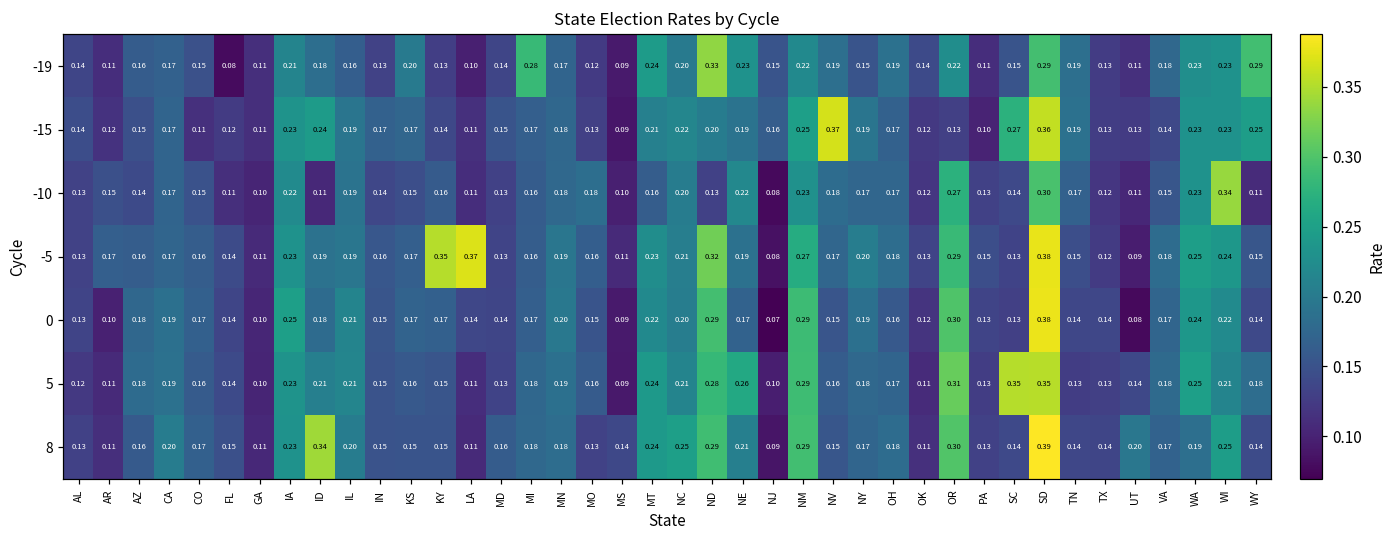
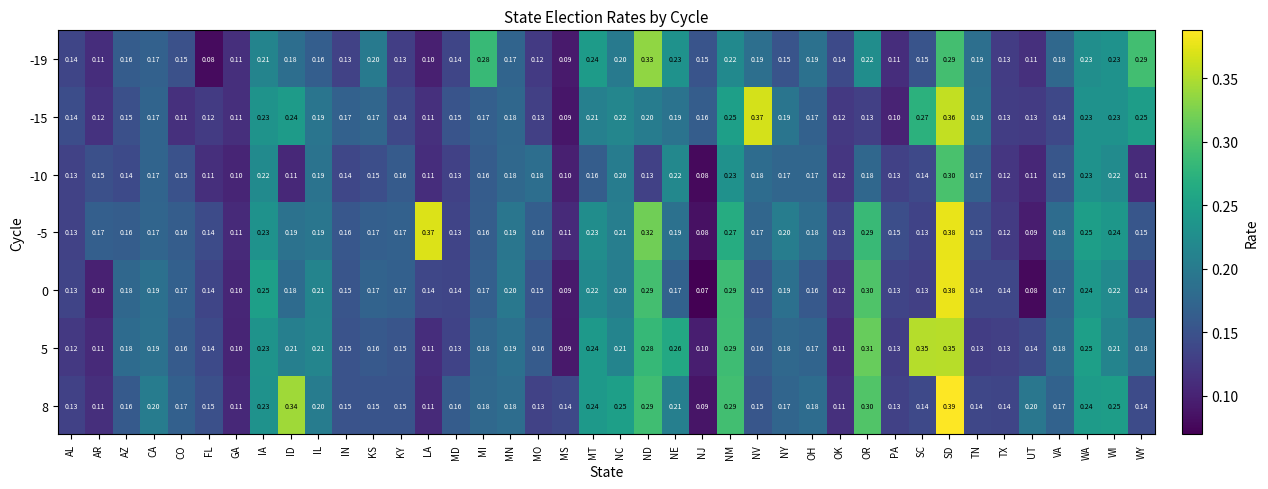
  {
    "-10": {
      "AL": 0.13,
      "AR": 0.15,
      "AZ": 0.14,
      "CA": 0.17,
      "CO": 0.15,
      "FL": 0.11,
      "GA": 0.10,
      "IA": 0.22,
      "ID": 0.11,
      "IL": 0.19,
      "IN": 0.14,
      "KS": 0.15,
      "KY": 0.16,
      "LA": 0.11,
      "MD": 0.13,
      "MI": 0.16,
      "MN": 0.18,
      "MO": 0.18,
      "MS": 0.10,
      "MT": 0.16,
      "NC": 0.20,
      "ND": 0.13,
      "NE": 0.22,
      "NJ": 0.08,
      "NM": 0.23,
      "NV": 0.18,
      "NY": 0.17,
      "OH": 0.17,
      "OK": 0.12,
-     "OR": 0.27,
+     "OR": 0.18,
      "PA": 0.13,
      "SC": 0.14,
      "SD": 0.30,
      "TN": 0.17,
      "TX": 0.12,
      "UT": 0.11,
      "VA": 0.15,
      "WA": 0.23,
-     "WI": 0.34,
+     "WI": 0.22,
      "WY": 0.11
    },
    "-5": {
      "AL": 0.13,
      "AR": 0.17,
      "AZ": 0.16,
      "CA": 0.17,
      "CO": 0.16,
      "FL": 0.14,
      "GA": 0.11,
      "IA": 0.23,
      "ID": 0.19,
      "IL": 0.19,
      "IN": 0.16,
      "KS": 0.17,
-     "KY": 0.35,
+     "KY": 0.17,
      "LA": 0.37,
      "MD": 0.13,
      "MI": 0.16,
      "MN": 0.19,
      "MO": 0.16,
      "MS": 0.11,
      "MT": 0.23,
      "NC": 0.21,
      "ND": 0.32,
      "NE": 0.19,
      "NJ": 0.08,
      "NM": 0.27,
      "NV": 0.17,
      "NY": 0.20,
      "OH": 0.18,
      "OK": 0.13,
      "OR": 0.29,
      "PA": 0.15,
      "SC": 0.13,
      "SD": 0.38,
      "TN": 0.15,
      "TX": 0.12,
      "UT": 0.09,
      "VA": 0.18,
      "WA": 0.25,
      "WI": 0.24,
      "WY": 0.15
    },
    "8": {
      "AL": 0.13,
      "AR": 0.11,
      "AZ": 0.16,
      "CA": 0.20,
      "CO": 0.17,
      "FL": 0.15,
      "GA": 0.11,
      "IA": 0.23,
      "ID": 0.34,
      "IL": 0.20,
      "IN": 0.15,
      "KS": 0.15,
      "KY": 0.15,
      "LA": 0.11,
      "MD": 0.16,
      "MI": 0.18,
      "MN": 0.18,
      "MO": 0.13,
      "MS": 0.14,
      "MT": 0.24,
      "NC": 0.25,
      "ND": 0.29,
      "NE": 0.21,
      "NJ": 0.09,
      "NM": 0.29,
      "NV": 0.15,
      "NY": 0.17,
      "OH": 0.18,
      "OK": 0.11,
      "OR": 0.30,
      "PA": 0.13,
      "SC": 0.14,
      "SD": 0.39,
      "TN": 0.14,
      "TX": 0.14,
      "UT": 0.20,
      "VA": 0.17,
-     "WA": 0.19,
+     "WA": 0.24,
      "WI": 0.25,
      "WY": 0.14
    }
  }
